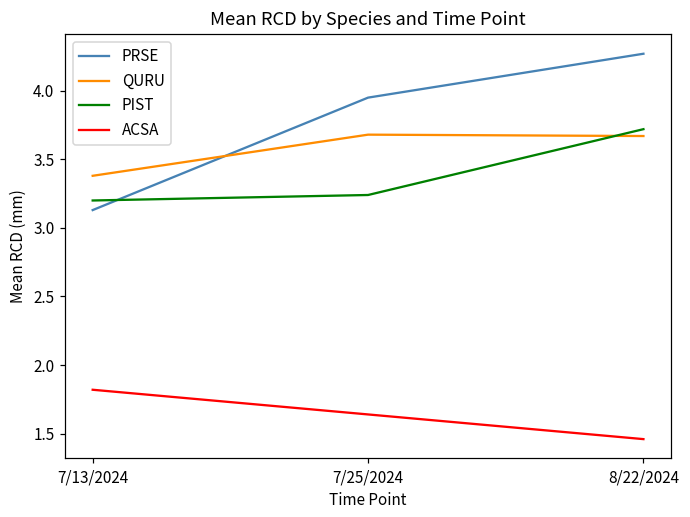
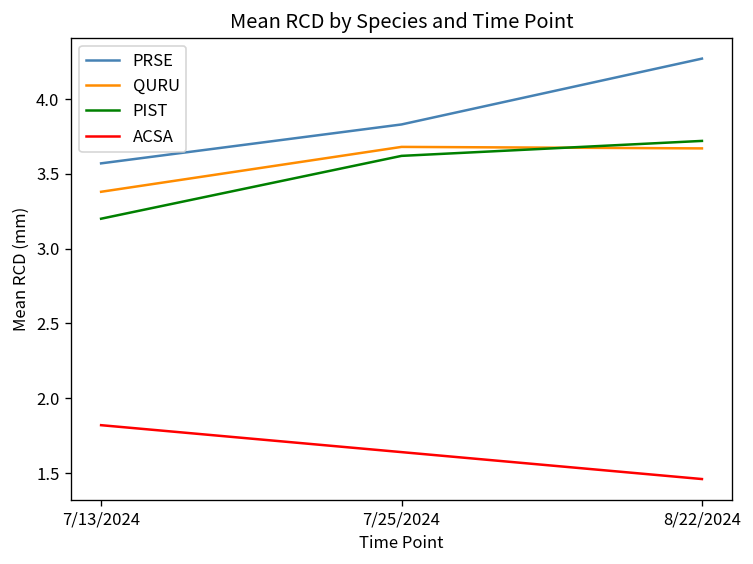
  {
    "PRSE": {
-     "7/13/2024": 3.13,
-     "7/25/2024": 3.95,
+     "7/13/2024": 3.57,
+     "7/25/2024": 3.83,
      "8/22/2024": 4.27
    },
    "QURU": {
      "7/13/2024": 3.38,
      "7/25/2024": 3.68,
      "8/22/2024": 3.67
    },
    "PIST": {
      "7/13/2024": 3.20,
-     "7/25/2024": 3.24,
+     "7/25/2024": 3.62,
      "8/22/2024": 3.72
    },
    "ACSA": {
      "7/13/2024": 1.82,
      "7/25/2024": 1.64,
      "8/22/2024": 1.46
    }
  }
